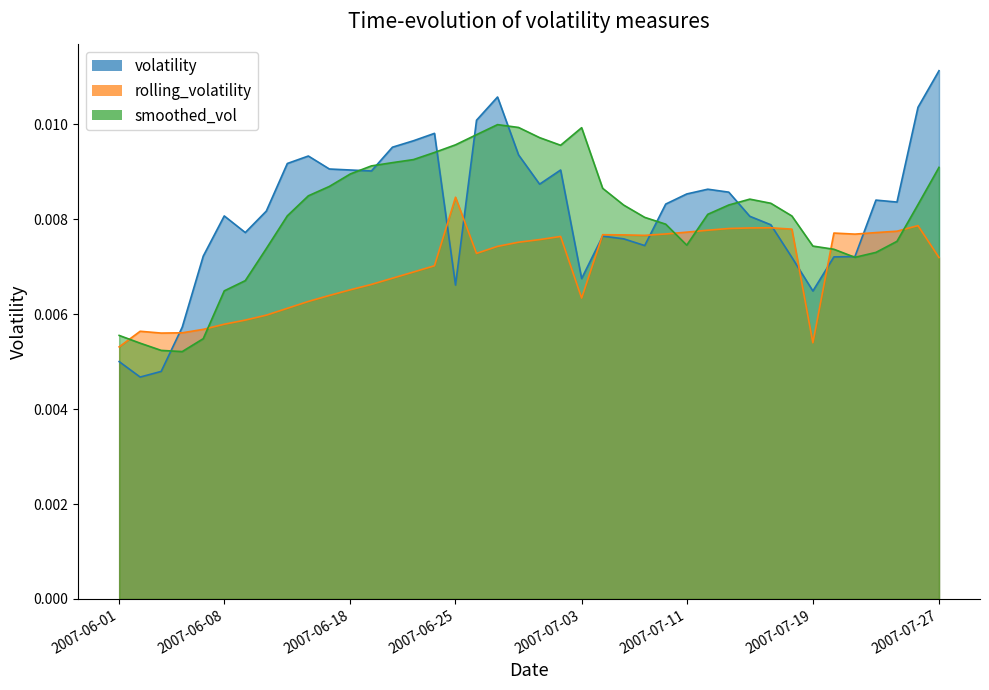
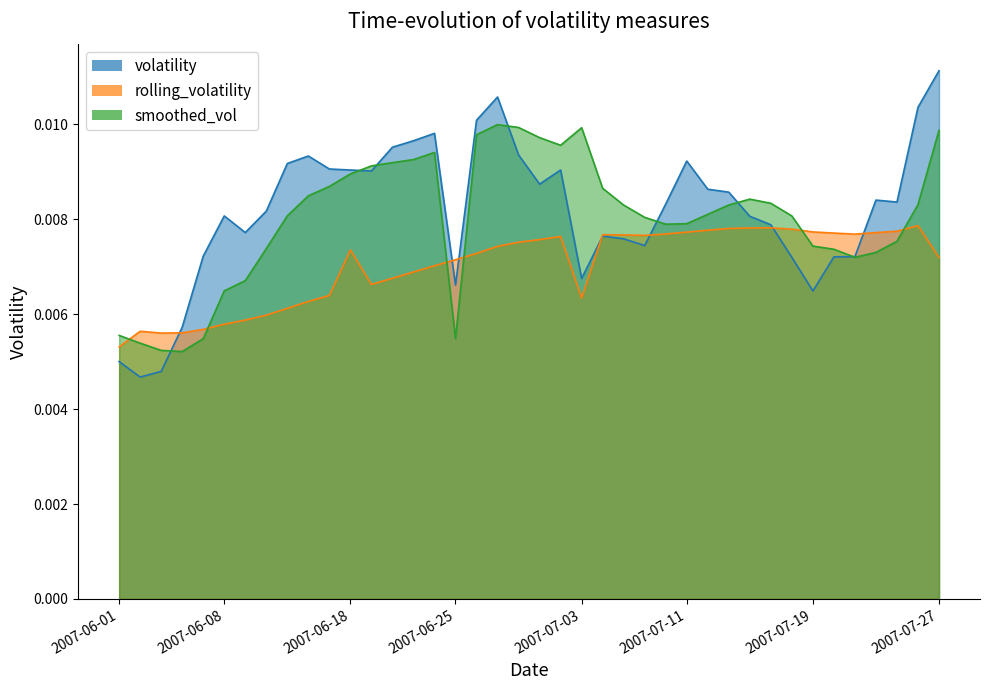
  {
    "volatility": {
      "2007-06-01": 0.0050,
      "2007-06-08": 0.0081,
      "2007-06-18": 0.0090,
      "2007-06-25": 0.0066,
      "2007-07-03": 0.0068,
-     "2007-07-11": 0.0085,
+     "2007-07-11": 0.0092,
      "2007-07-19": 0.0065,
      "2007-07-27": 0.0111
    },
    "rolling_volatility": {
      "2007-06-01": 0.0053,
      "2007-06-08": 0.0058,
-     "2007-06-18": 0.0065,
-     "2007-06-25": 0.0085,
+     "2007-06-18": 0.0074,
+     "2007-06-25": 0.0071,
      "2007-07-03": 0.0063,
      "2007-07-11": 0.0077,
-     "2007-07-19": 0.0054,
+     "2007-07-19": 0.0077,
      "2007-07-27": 0.0072
    },
    "smoothed_vol": {
      "2007-06-01": 0.0056,
      "2007-06-08": 0.0065,
      "2007-06-18": 0.0090,
-     "2007-06-25": 0.0096,
+     "2007-06-25": 0.0055,
      "2007-07-03": 0.0099,
-     "2007-07-11": 0.0075,
+     "2007-07-11": 0.0079,
      "2007-07-19": 0.0074,
-     "2007-07-27": 0.0091
+     "2007-07-27": 0.0099
    }
  }
